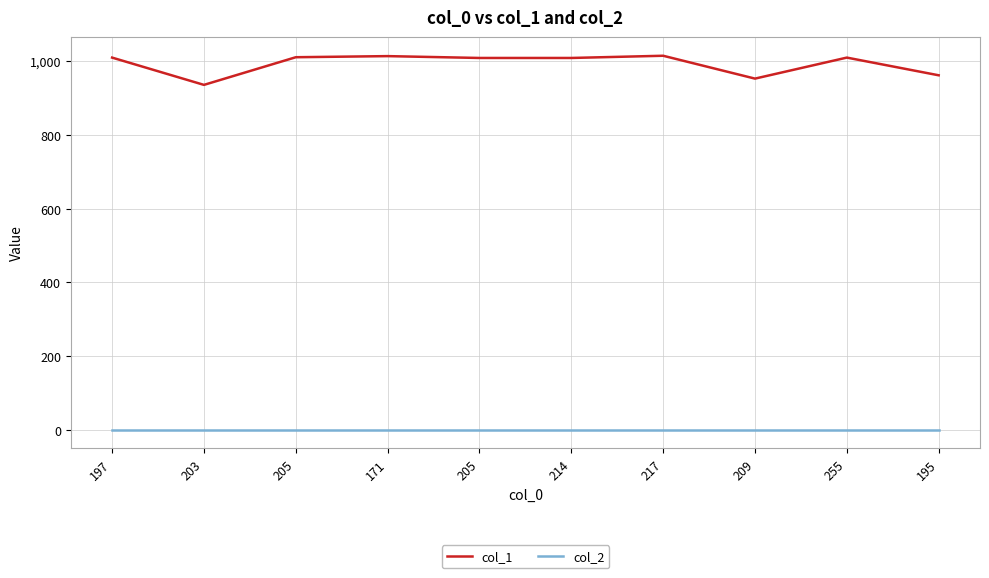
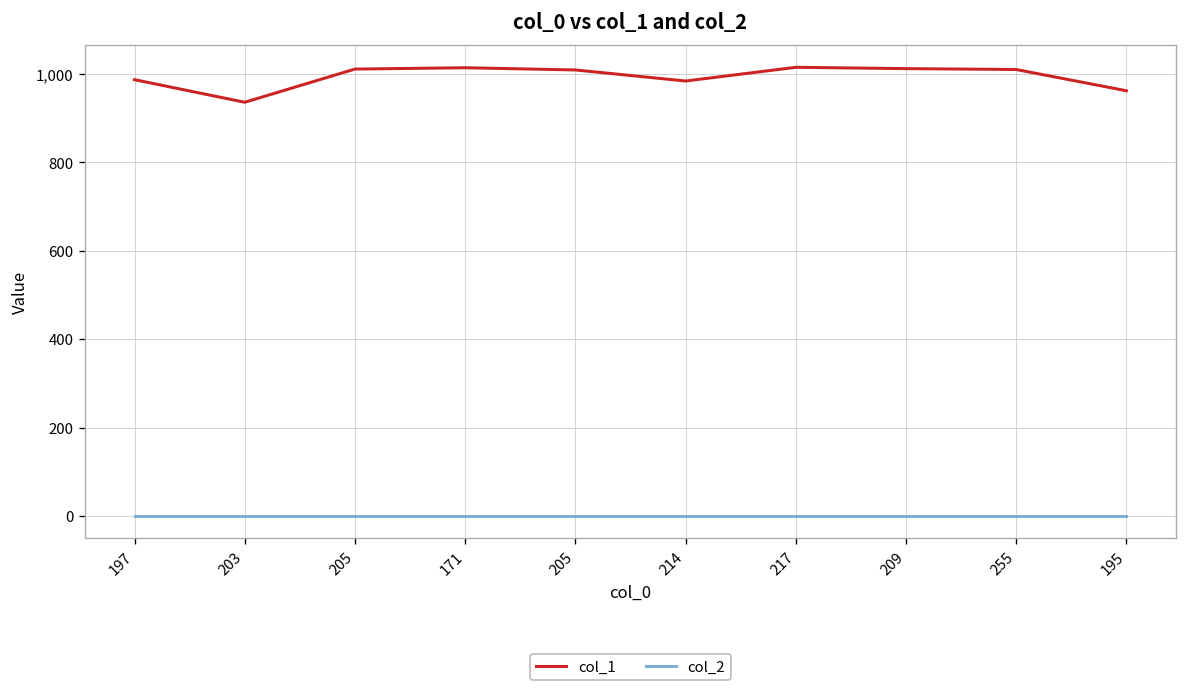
  {
    "col_1": {
-     "197": "1,010",
+     "197": "990",
      "203": "940",
      "171": "1,010",
-     "214": "1,010",
+     "214": "980",
      "217": "1,020",
-     "209": "950",
+     "209": "1,010",
      "255": "1,010",
      "195": "960"
    },
    "col_2": {
      "197": "0",
      "203": "0",
      "171": "0",
      "214": "0",
      "217": "0",
      "209": "0",
      "255": "0",
      "195": "0"
    }
  }
